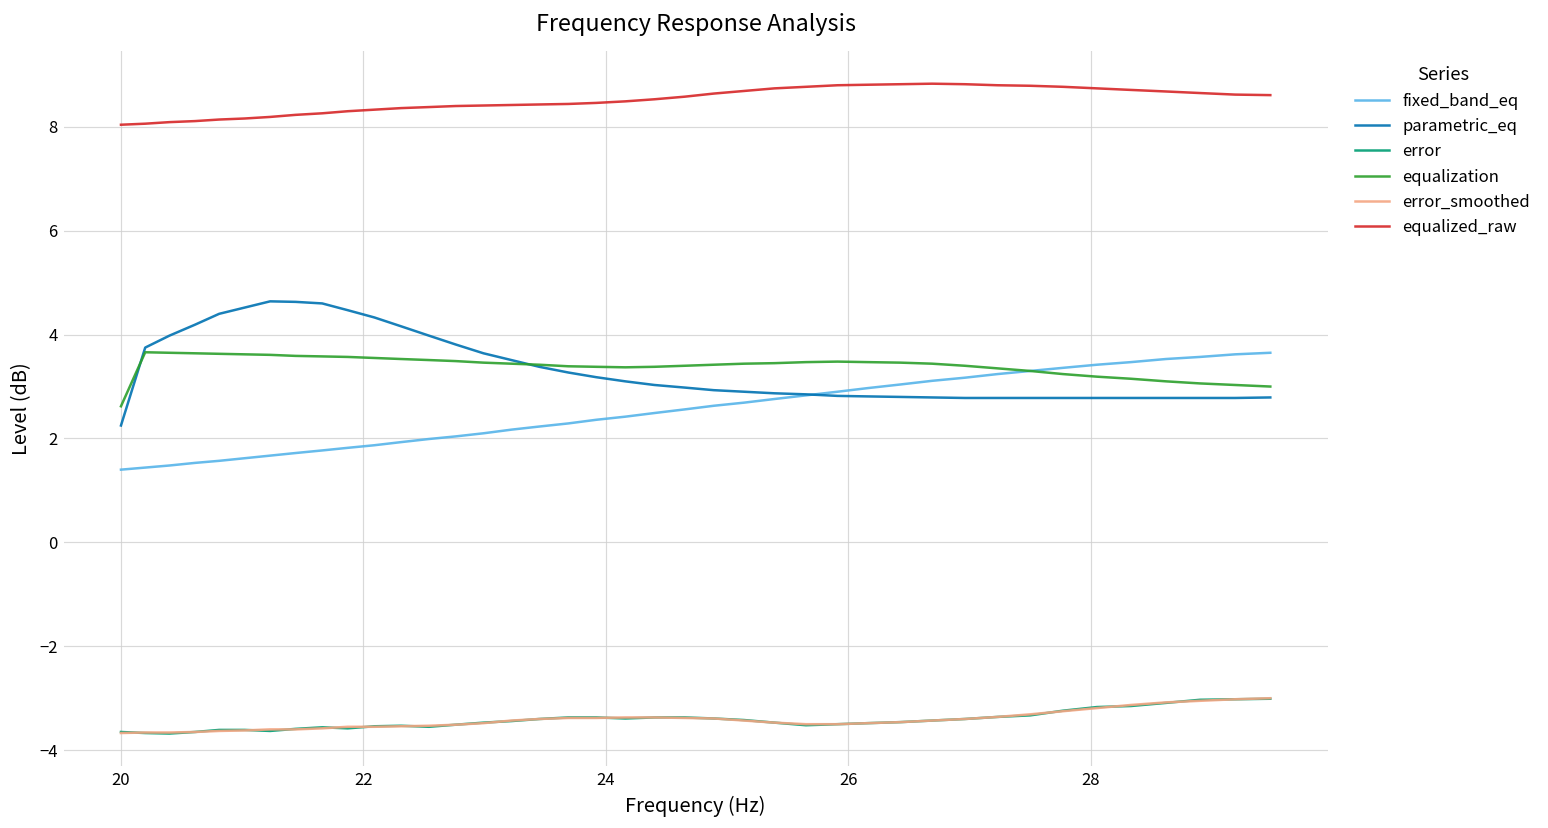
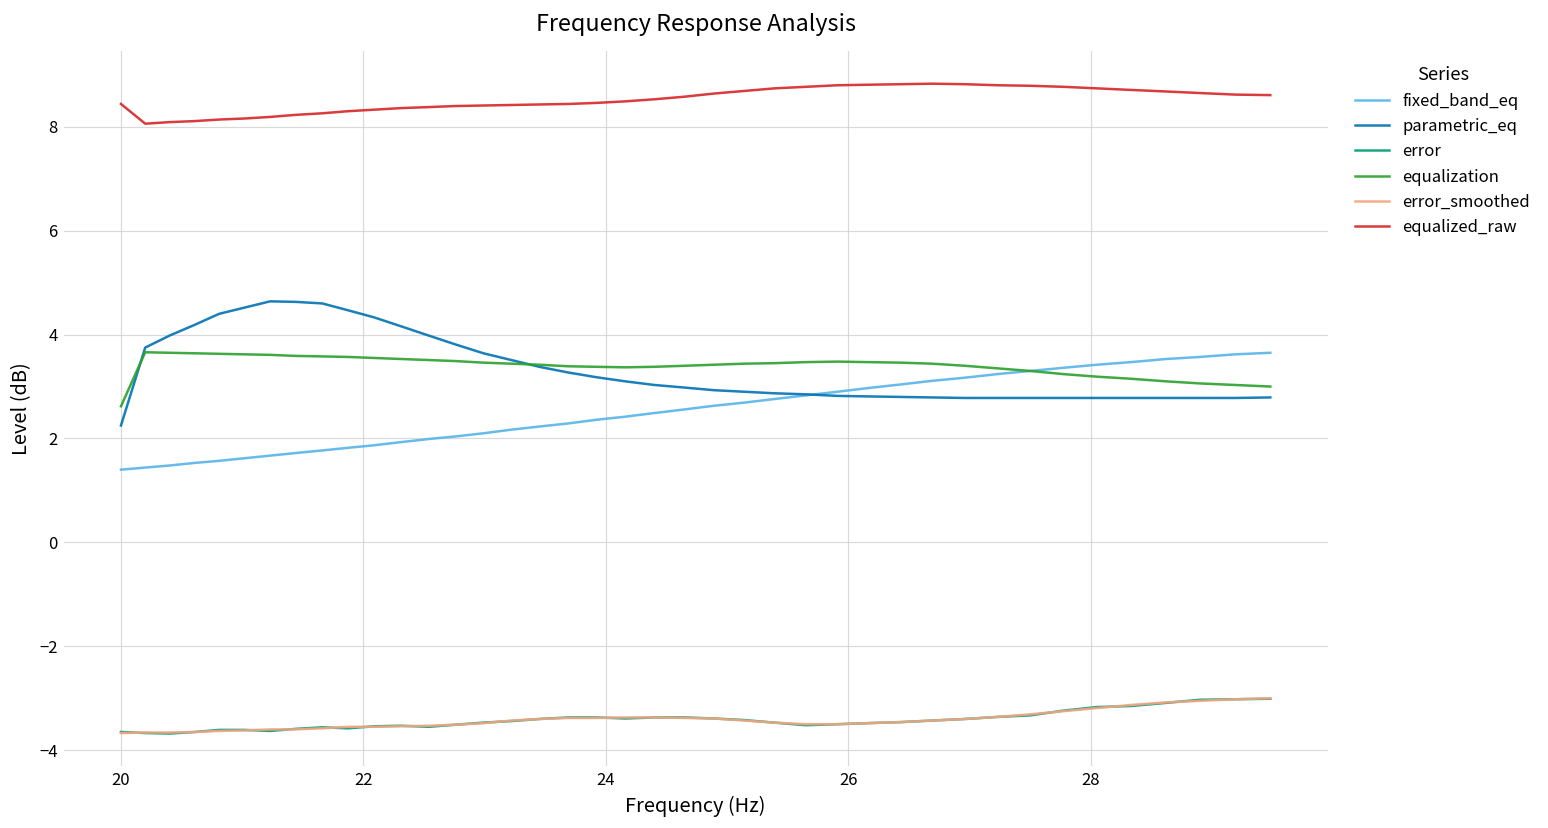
  {
    "fixed_band_eq": {
      "20": 1.4
    },
    "parametric_eq": {
      "20": 2.3
    },
    "equalization": {
      "20": 2.6
    },
    "equalized_raw": {
-     "20": 8.0
+     "20": 8.4
    }
  }
